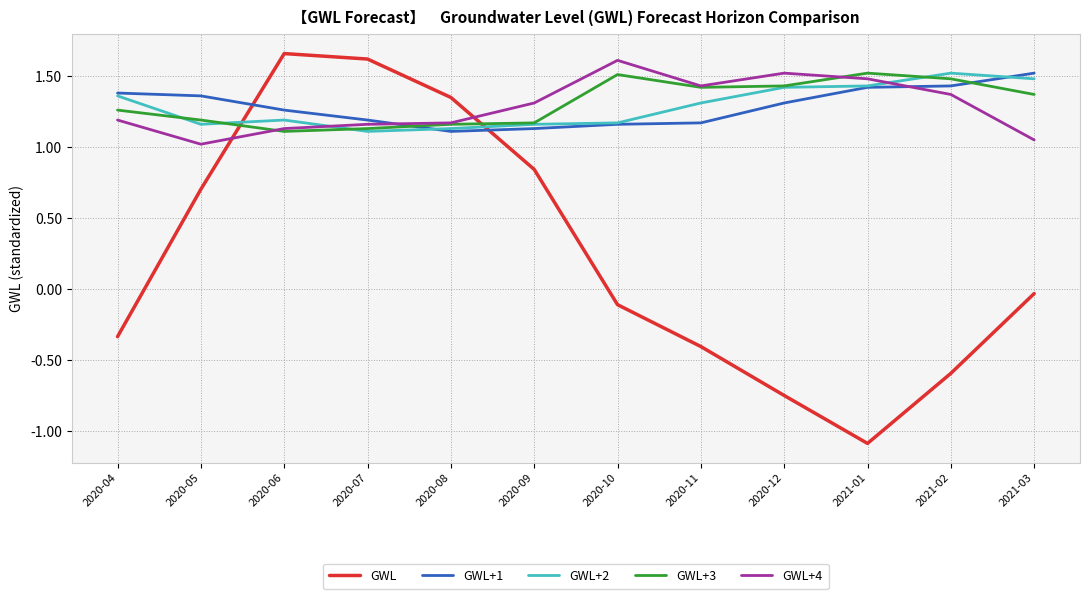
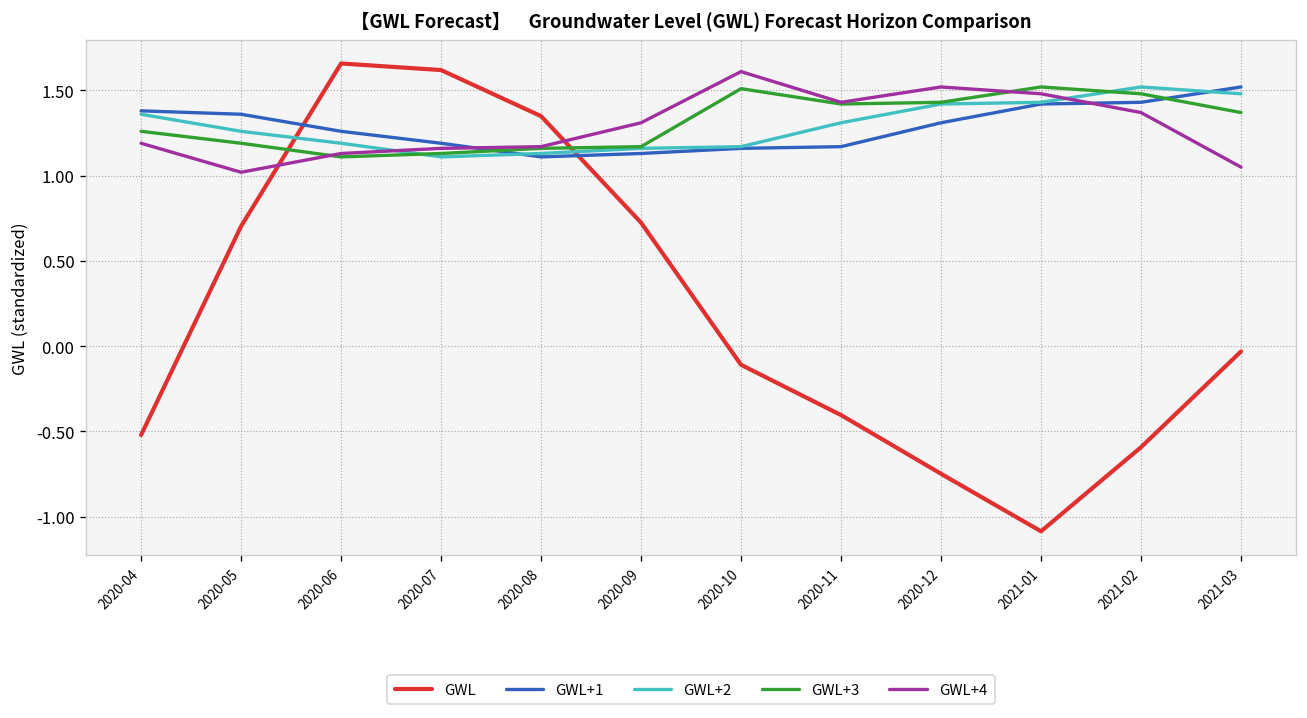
  {
    "GWL": {
-     "2020-04": -0.33,
+     "2020-04": -0.52,
      "2020-05": 0.70,
      "2020-06": 1.66,
      "2020-07": 1.62,
      "2020-08": 1.35,
-     "2020-09": 0.84,
+     "2020-09": 0.72,
      "2020-10": -0.11,
      "2020-11": -0.40,
      "2020-12": -0.75,
      "2021-01": -1.09,
      "2021-02": -0.59,
      "2021-03": -0.03
    },
    "GWL+1": {
      "2020-04": 1.38,
      "2020-05": 1.36,
      "2020-06": 1.26,
      "2020-07": 1.19,
      "2020-08": 1.11,
      "2020-09": 1.13,
      "2020-11": 1.17,
      "2020-12": 1.31,
      "2021-02": 1.43,
      "2021-03": 1.52
    },
    "GWL+2": {
      "2020-04": 1.36,
-     "2020-05": 1.16,
+     "2020-05": 1.26,
      "2020-06": 1.19,
      "2020-07": 1.11,
      "2020-08": 1.13,
      "2020-11": 1.31,
      "2021-02": 1.52,
      "2021-03": 1.48
    },
    "GWL+3": {
      "2020-04": 1.26,
      "2020-05": 1.19,
      "2020-06": 1.11,
      "2020-07": 1.13,
      "2020-10": 1.51,
      "2021-01": 1.52,
      "2021-02": 1.48,
      "2021-03": 1.37
    },
    "GWL+4": {
      "2020-04": 1.19,
      "2020-05": 1.02,
      "2020-06": 1.13,
      "2020-07": 1.16,
      "2020-09": 1.31,
      "2020-10": 1.61,
      "2020-12": 1.52,
      "2021-01": 1.48,
      "2021-02": 1.37,
      "2021-03": 1.05
    }
  }
